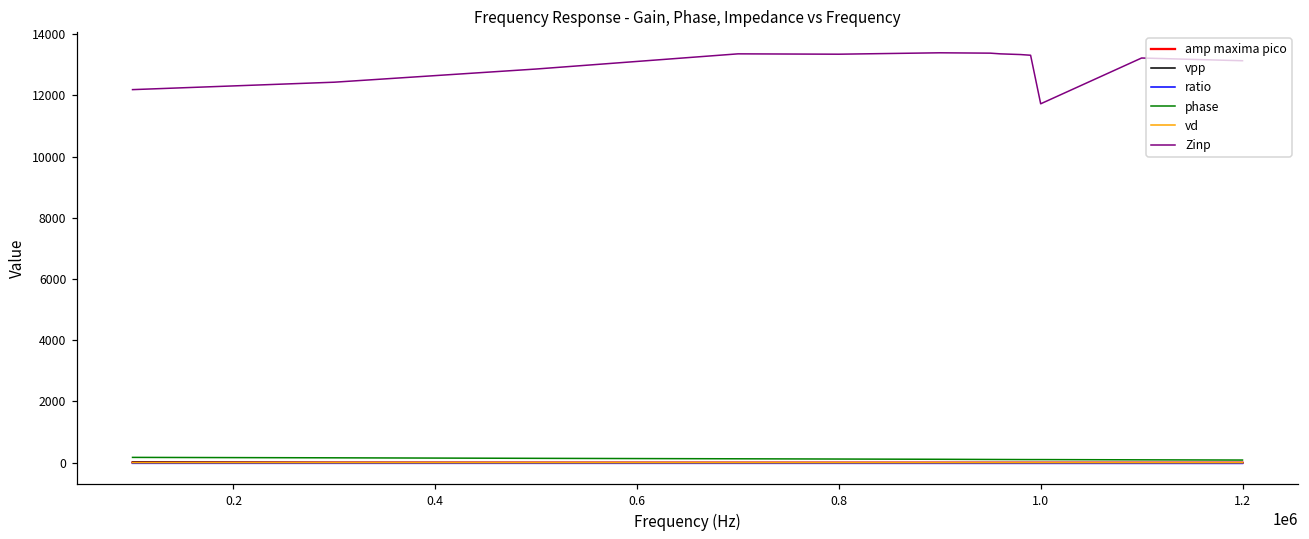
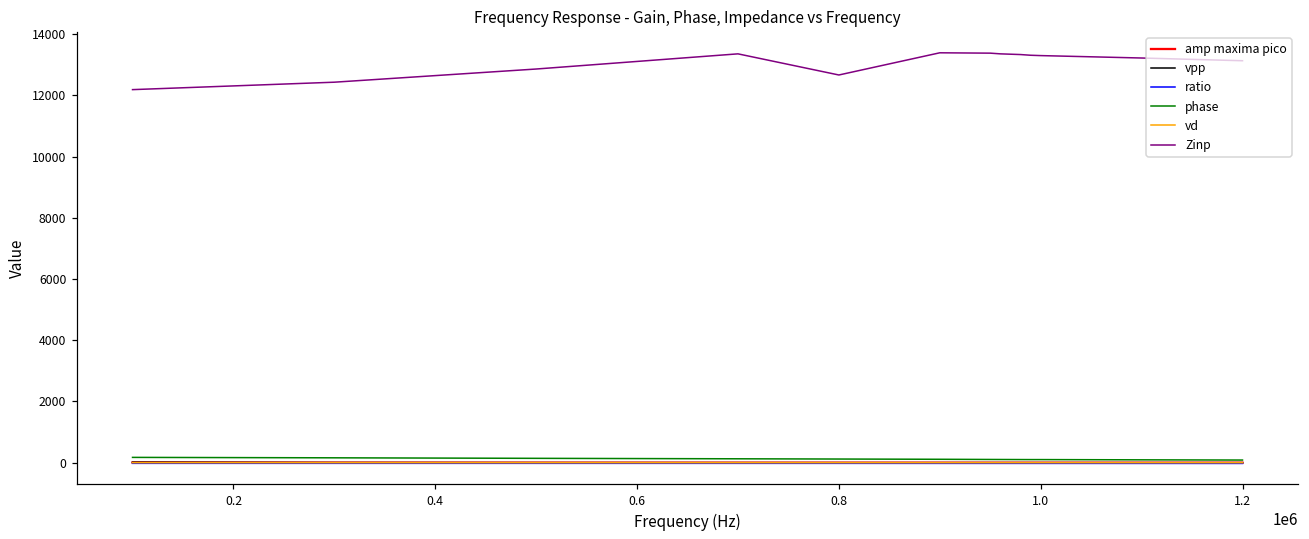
  {
    "phase": {
      "0.8": 100,
      "1.0": 100
    },
    "Zinp": {
-     "0.8": 13300,
-     "1.0": 11700
+     "0.8": 12700,
+     "1.0": 13300
    }
  }
